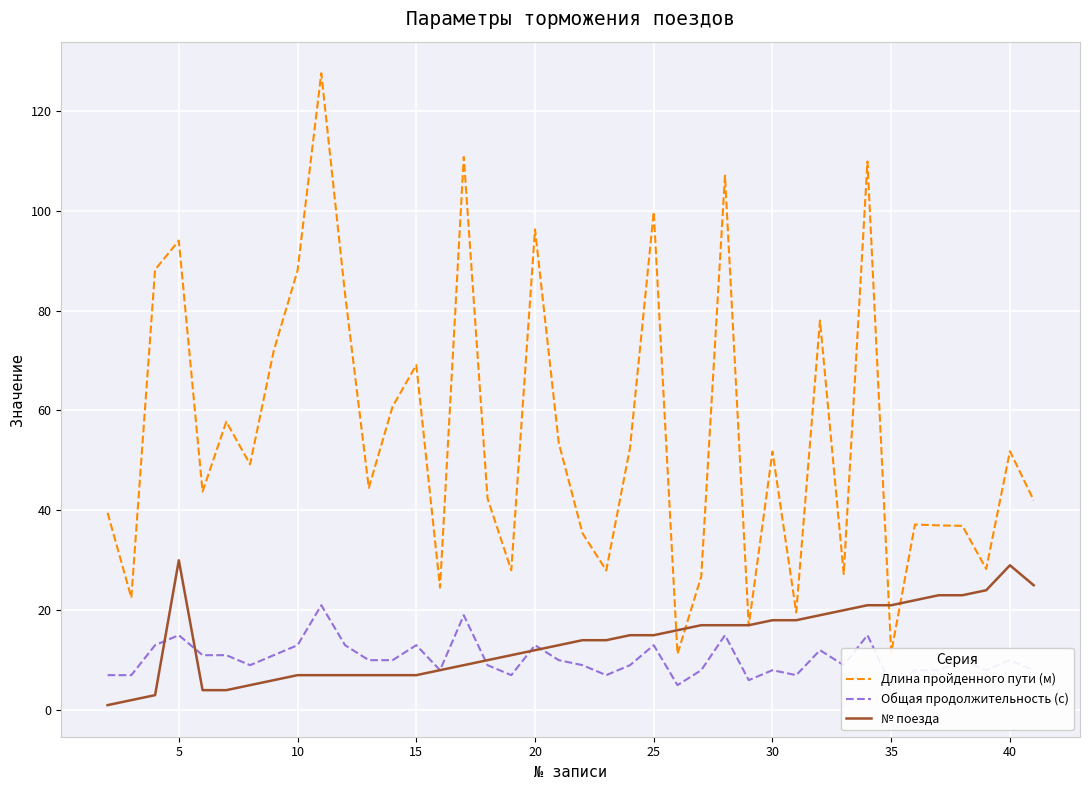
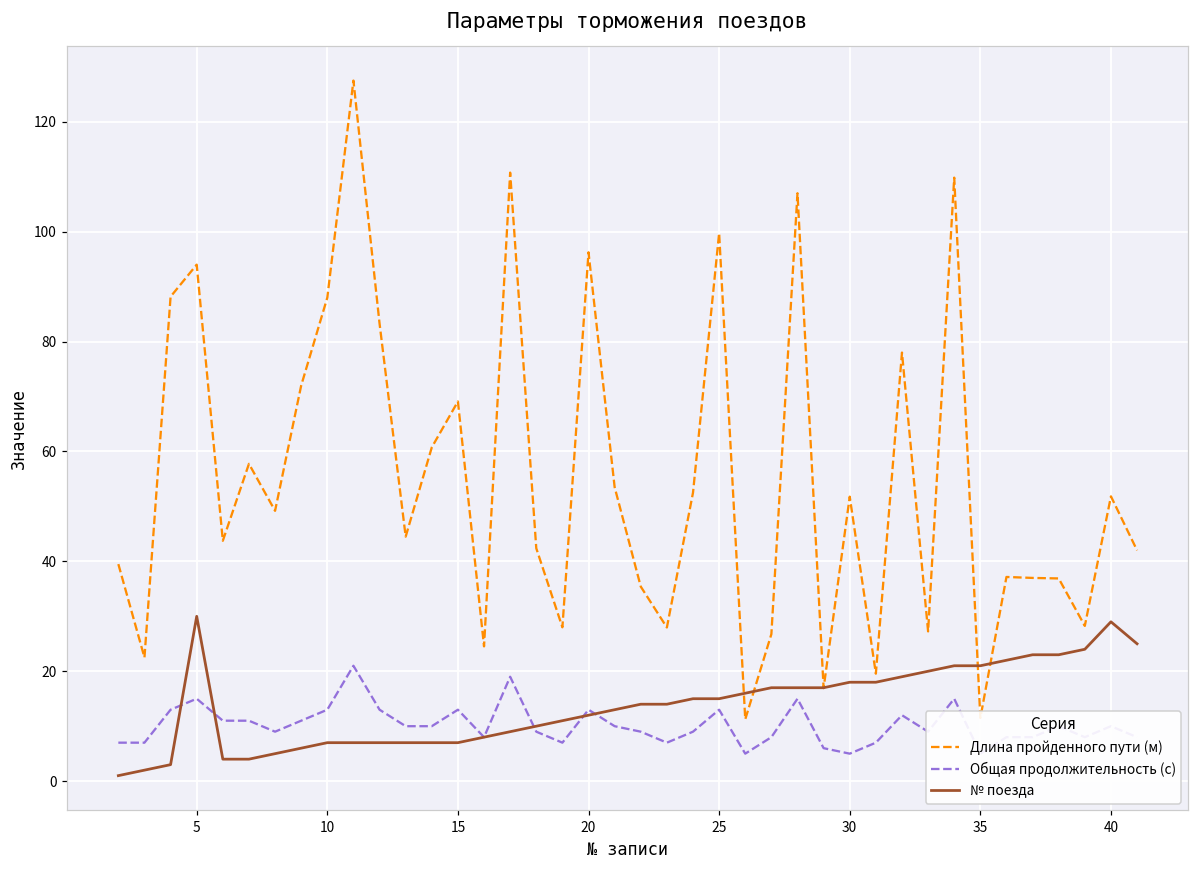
  {
    "Длина пройденного пути (м)": {
      "5": 94,
      "10": 88,
      "15": 69,
      "20": 96,
      "25": 100,
      "30": 52,
      "40": 52
    },
    "Общая продолжительность (с)": {
      "5": 15,
      "10": 13,
      "15": 13,
      "20": 13,
      "25": 13,
-     "30": 8
+     "30": 5
    },
    "№ поезда": {
      "5": 30,
      "10": 7,
      "15": 7,
      "20": 12,
      "25": 15,
      "30": 18,
      "35": 21,
      "40": 29
    }
  }
